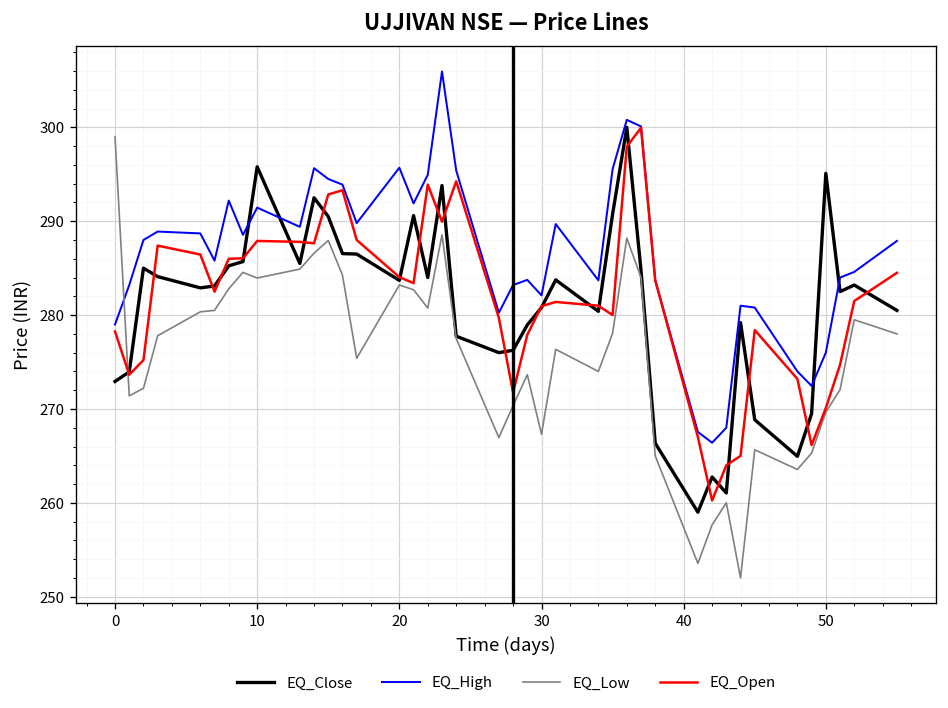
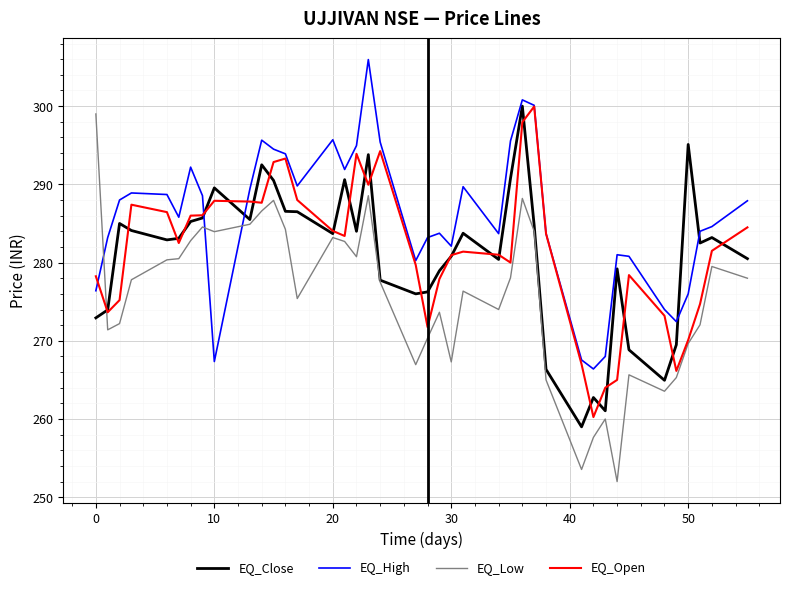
  {
    "EQ_Close": {
      "0": 273,
-     "10": 296,
+     "10": 290,
      "20": 284,
      "50": 295
    },
    "EQ_High": {
-     "0": 279,
-     "10": 291,
+     "0": 276,
+     "10": 267,
      "20": 296,
      "30": 282,
      "50": 276
    },
    "EQ_Low": {
      "0": 299,
      "10": 284,
      "20": 283,
      "30": 267,
      "50": 270
    },
    "EQ_Open": {
      "0": 278,
      "10": 288,
      "20": 284,
      "50": 270
    }
  }
